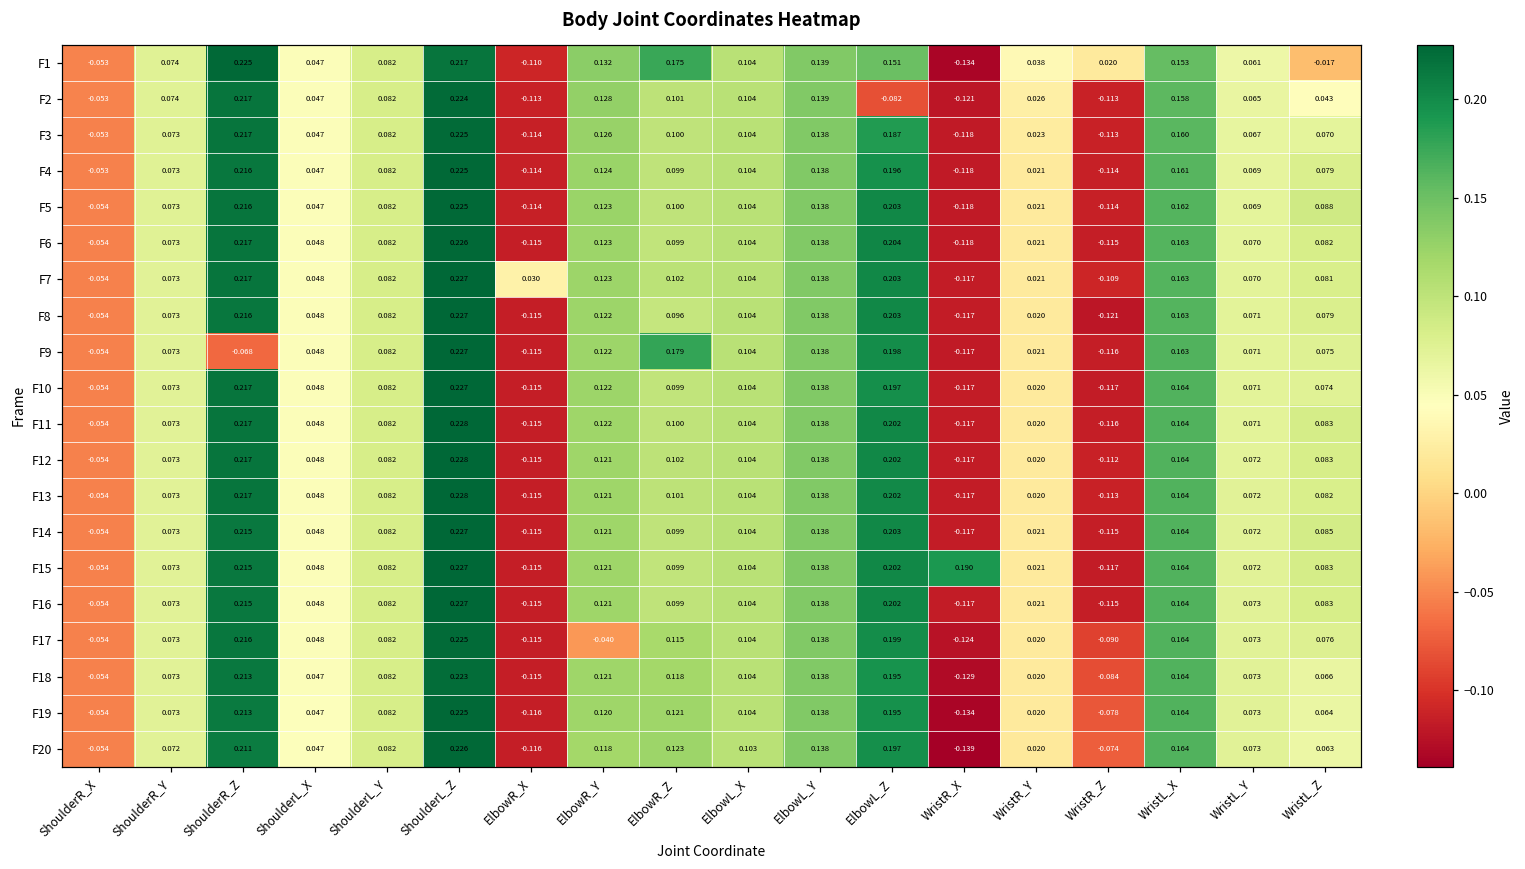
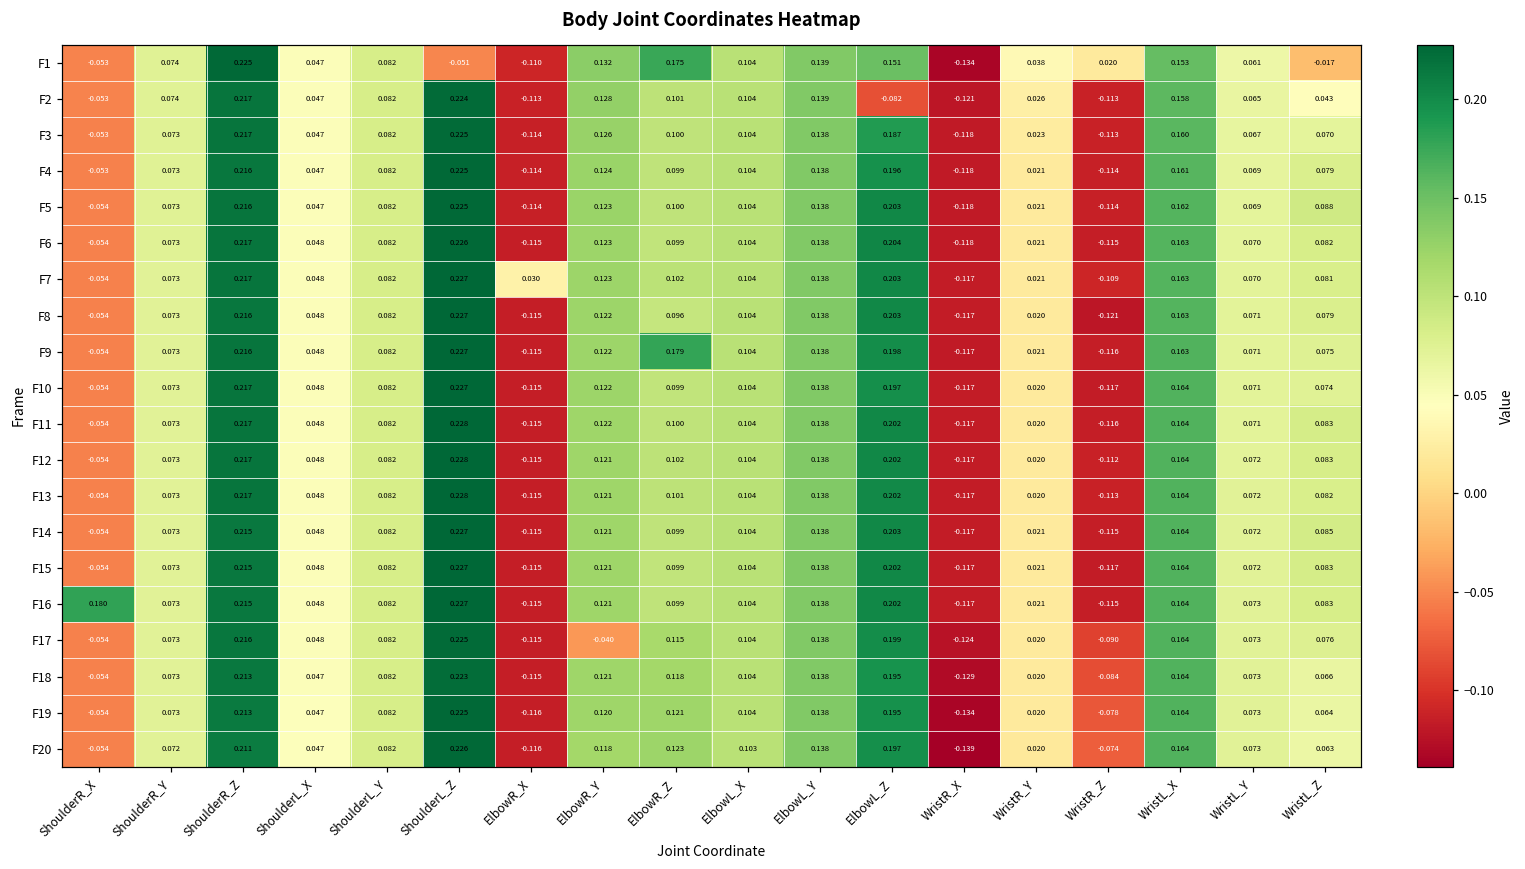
  {
    "F1": {
      "ShoulderR_X": -0.053,
      "ShoulderR_Y": 0.074,
      "ShoulderR_Z": 0.225,
      "ShoulderL_X": 0.047,
      "ShoulderL_Y": 0.082,
-     "ShoulderL_Z": 0.217,
+     "ShoulderL_Z": -0.051,
      "ElbowR_X": -0.110,
      "ElbowR_Y": 0.132,
      "ElbowR_Z": 0.175,
      "ElbowL_X": 0.104,
      "ElbowL_Y": 0.139,
      "ElbowL_Z": 0.151,
      "WristR_X": -0.134,
      "WristR_Y": 0.038,
      "WristR_Z": 0.020,
      "WristL_X": 0.153,
      "WristL_Y": 0.061,
      "WristL_Z": -0.017
    },
    "F9": {
      "ShoulderR_X": -0.054,
      "ShoulderR_Y": 0.073,
-     "ShoulderR_Z": -0.068,
+     "ShoulderR_Z": 0.216,
      "ShoulderL_X": 0.048,
      "ShoulderL_Y": 0.082,
      "ShoulderL_Z": 0.227,
      "ElbowR_X": -0.115,
      "ElbowR_Y": 0.122,
      "ElbowR_Z": 0.179,
      "ElbowL_X": 0.104,
      "ElbowL_Y": 0.138,
      "ElbowL_Z": 0.198,
      "WristR_X": -0.117,
      "WristR_Y": 0.021,
      "WristR_Z": -0.116,
      "WristL_X": 0.163,
      "WristL_Y": 0.071,
      "WristL_Z": 0.075
    },
    "F15": {
      "ShoulderR_X": -0.054,
      "ShoulderR_Y": 0.073,
      "ShoulderR_Z": 0.215,
      "ShoulderL_X": 0.048,
      "ShoulderL_Y": 0.082,
      "ShoulderL_Z": 0.227,
      "ElbowR_X": -0.115,
      "ElbowR_Y": 0.121,
      "ElbowR_Z": 0.099,
      "ElbowL_X": 0.104,
      "ElbowL_Y": 0.138,
      "ElbowL_Z": 0.202,
-     "WristR_X": 0.190,
+     "WristR_X": -0.117,
      "WristR_Y": 0.021,
      "WristR_Z": -0.117,
      "WristL_X": 0.164,
      "WristL_Y": 0.072,
      "WristL_Z": 0.083
    },
    "F16": {
-     "ShoulderR_X": -0.054,
+     "ShoulderR_X": 0.180,
      "ShoulderR_Y": 0.073,
      "ShoulderR_Z": 0.215,
      "ShoulderL_X": 0.048,
      "ShoulderL_Y": 0.082,
      "ShoulderL_Z": 0.227,
      "ElbowR_X": -0.115,
      "ElbowR_Y": 0.121,
      "ElbowR_Z": 0.099,
      "ElbowL_X": 0.104,
      "ElbowL_Y": 0.138,
      "ElbowL_Z": 0.202,
      "WristR_X": -0.117,
      "WristR_Y": 0.021,
      "WristR_Z": -0.115,
      "WristL_X": 0.164,
      "WristL_Y": 0.073,
      "WristL_Z": 0.083
    }
  }
